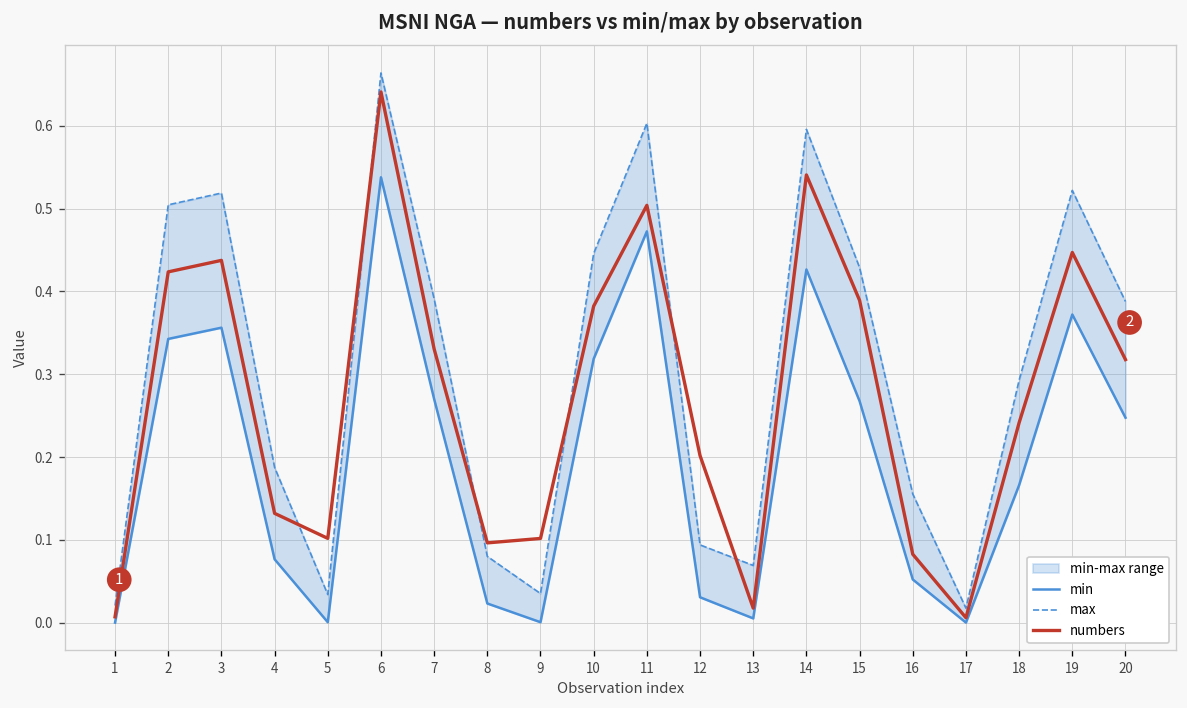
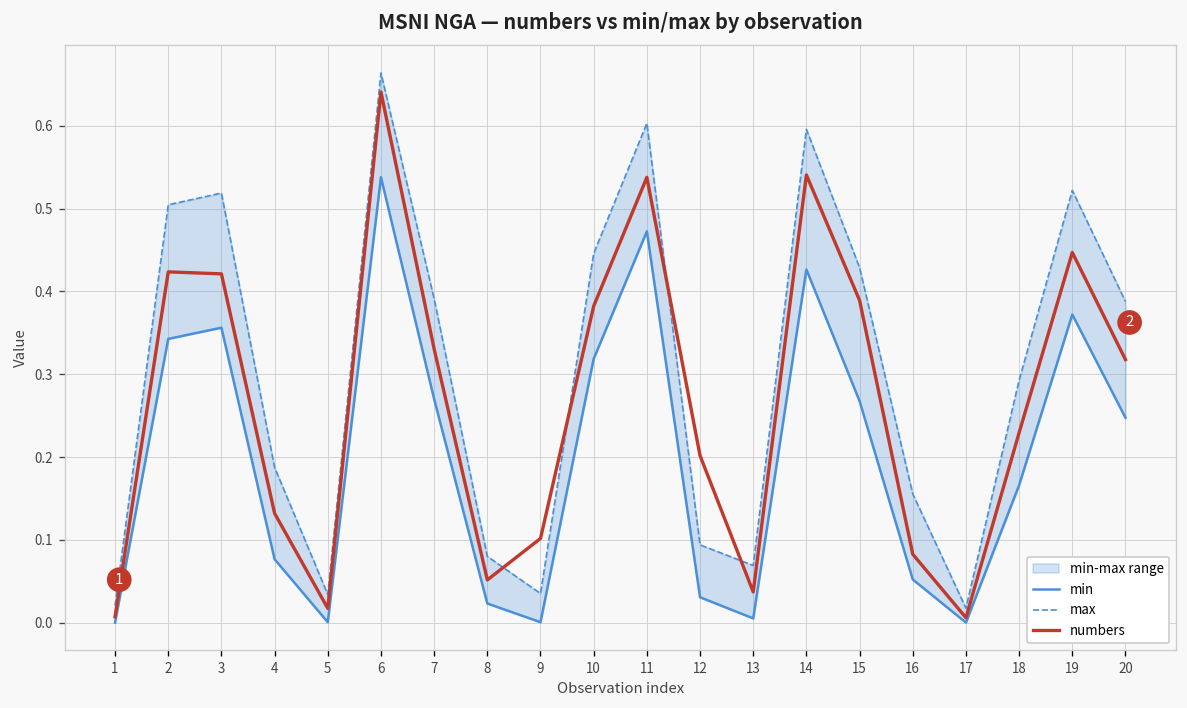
  {
    "numbers": {
      "1": 0.01,
      "2": 0.42,
-     "3": 0.44,
+     "3": 0.42,
      "4": 0.13,
-     "5": 0.10,
+     "5": 0.02,
      "6": 0.64,
      "7": 0.33,
-     "8": 0.10,
+     "8": 0.05,
      "9": 0.10,
      "10": 0.38,
-     "11": 0.50,
+     "11": 0.54,
      "12": 0.20,
-     "13": 0.02,
+     "13": 0.04,
      "14": 0.54,
      "15": 0.39,
      "16": 0.08,
      "17": 0.01,
-     "18": 0.24,
+     "18": 0.23,
      "19": 0.45,
      "20": 0.32
    }
  }
